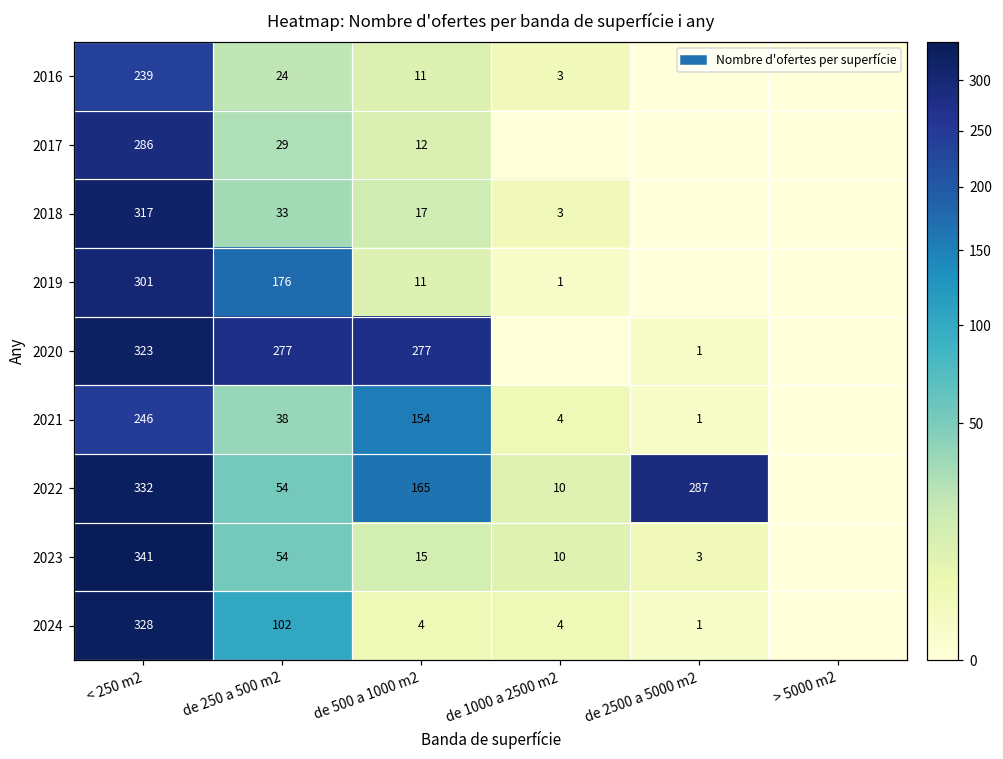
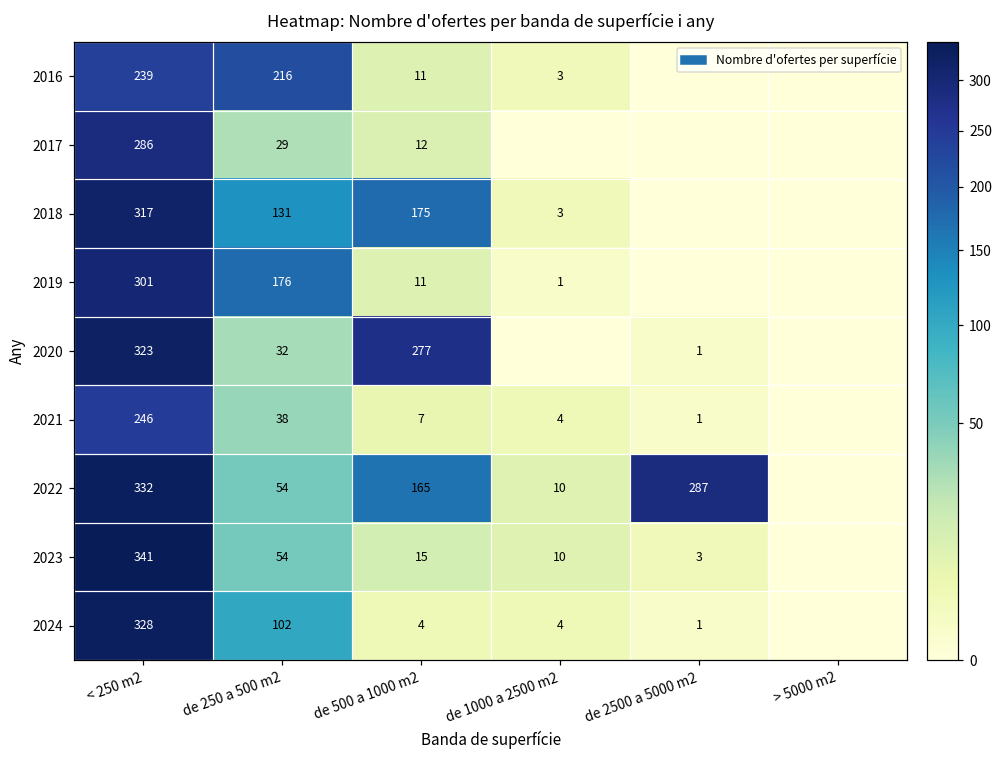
  {
    "2016": {
      "< 250 m2": 239,
-     "de 250 a 500 m2": 24,
+     "de 250 a 500 m2": 216,
      "de 500 a 1000 m2": 11,
      "de 1000 a 2500 m2": 3
    },
    "2017": {
      "< 250 m2": 286,
      "de 250 a 500 m2": 29,
      "de 500 a 1000 m2": 12
    },
    "2018": {
      "< 250 m2": 317,
-     "de 250 a 500 m2": 33,
-     "de 500 a 1000 m2": 17,
+     "de 250 a 500 m2": 131,
+     "de 500 a 1000 m2": 175,
      "de 1000 a 2500 m2": 3
    },
    "2019": {
      "< 250 m2": 301,
      "de 250 a 500 m2": 176,
      "de 500 a 1000 m2": 11,
      "de 1000 a 2500 m2": 1
    },
    "2020": {
      "< 250 m2": 323,
-     "de 250 a 500 m2": 277,
+     "de 250 a 500 m2": 32,
      "de 500 a 1000 m2": 277,
      "de 2500 a 5000 m2": 1
    },
    "2021": {
      "< 250 m2": 246,
      "de 250 a 500 m2": 38,
-     "de 500 a 1000 m2": 154,
+     "de 500 a 1000 m2": 7,
      "de 1000 a 2500 m2": 4,
      "de 2500 a 5000 m2": 1
    },
    "2022": {
      "< 250 m2": 332,
      "de 250 a 500 m2": 54,
      "de 500 a 1000 m2": 165,
      "de 1000 a 2500 m2": 10,
      "de 2500 a 5000 m2": 287
    },
    "2023": {
      "< 250 m2": 341,
      "de 250 a 500 m2": 54,
      "de 500 a 1000 m2": 15,
      "de 1000 a 2500 m2": 10,
      "de 2500 a 5000 m2": 3
    },
    "2024": {
      "< 250 m2": 328,
      "de 250 a 500 m2": 102,
      "de 500 a 1000 m2": 4,
      "de 1000 a 2500 m2": 4,
      "de 2500 a 5000 m2": 1
    }
  }
